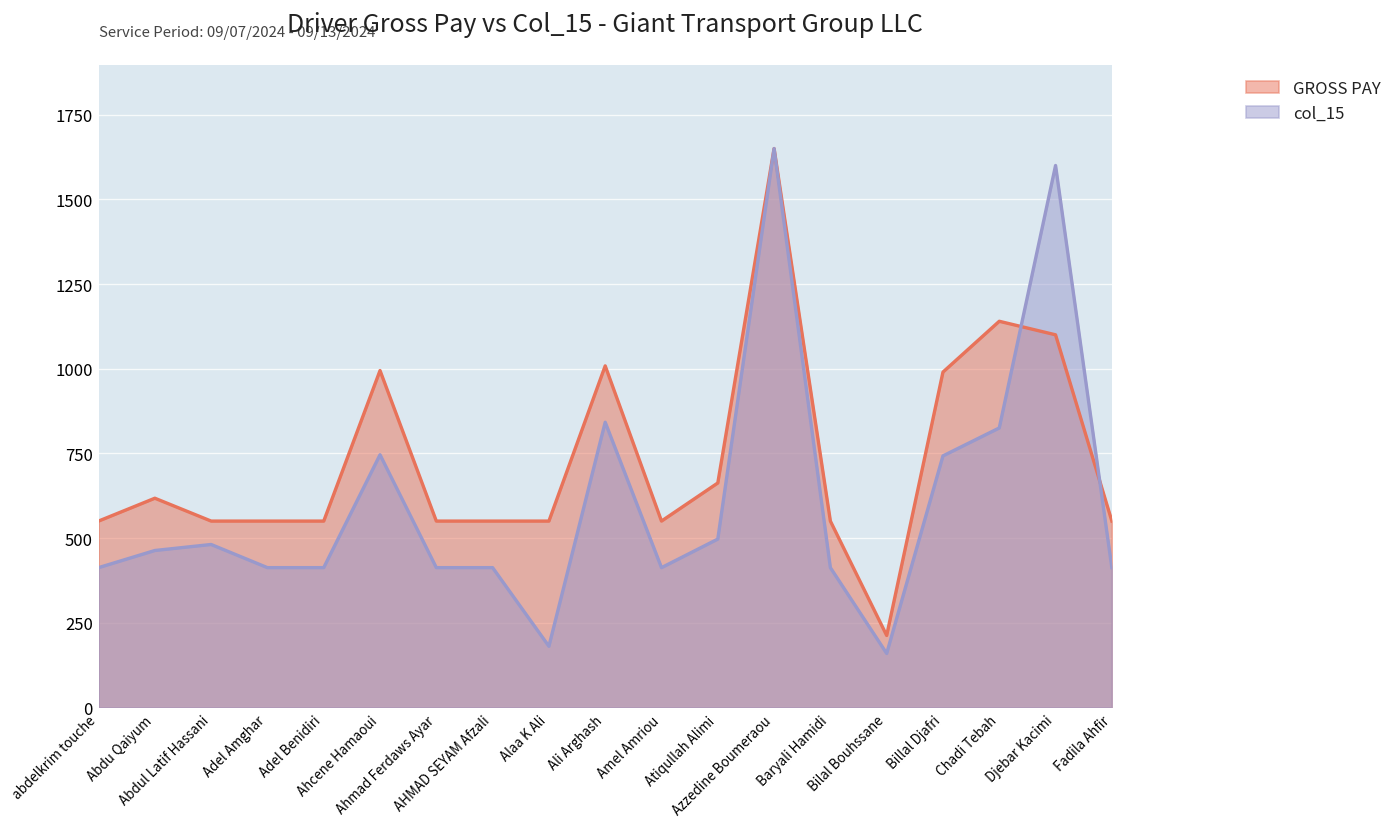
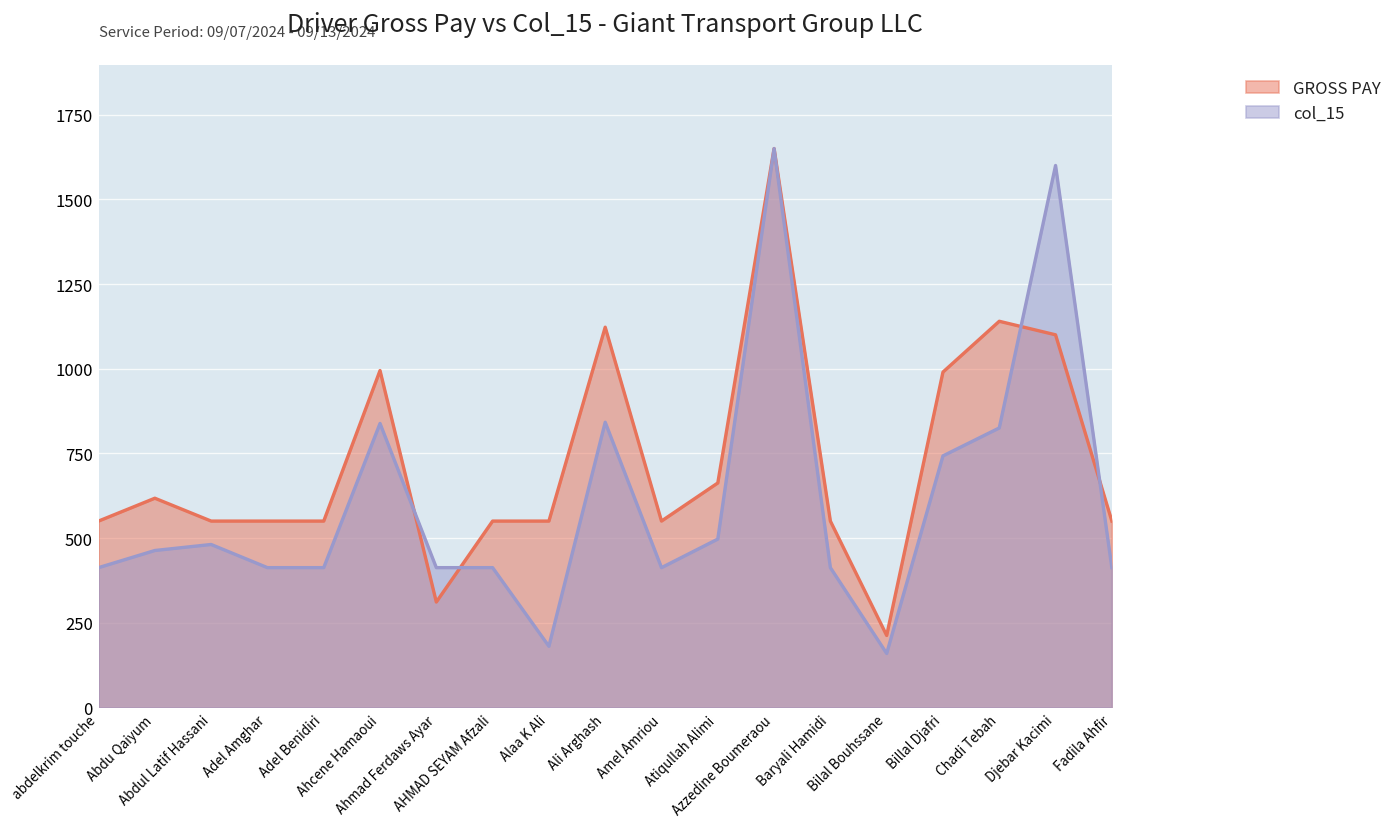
  {
    "GROSS PAY": {
      "abdelkrim touche": 550,
      "Abdu Qaiyum": 620,
      "Abdul Latif Hassani": 550,
      "Adel Amghar": 550,
      "Adel Benidiri": 550,
      "Ahcene Hamaoui": 990,
-     "Ahmad Ferdaws Ayar": 550,
+     "Ahmad Ferdaws Ayar": 310,
      "AHMAD SEYAM Afzali": 550,
      "Alaa K Ali": 550,
-     "Ali Arghash": 1010,
+     "Ali Arghash": 1120,
      "Amel Amriou": 550,
      "Atiqullah Alimi": 660,
      "Baryali Hamidi": 550,
      "Bilal Bouhssane": 210,
      "Billal Djafri": 990,
      "Chadi Tebah": 1140,
      "Djebar Kacimi": 1100,
      "Fadila Ahfir": 550
    },
    "col_15": {
      "abdelkrim touche": 410,
      "Abdu Qaiyum": 460,
      "Abdul Latif Hassani": 480,
      "Adel Amghar": 410,
      "Adel Benidiri": 410,
-     "Ahcene Hamaoui": 750,
+     "Ahcene Hamaoui": 840,
      "Ahmad Ferdaws Ayar": 410,
      "AHMAD SEYAM Afzali": 410,
      "Alaa K Ali": 180,
      "Ali Arghash": 840,
      "Amel Amriou": 410,
      "Atiqullah Alimi": 500,
      "Baryali Hamidi": 410,
      "Bilal Bouhssane": 160,
      "Billal Djafri": 740,
      "Chadi Tebah": 830,
      "Djebar Kacimi": 1600,
      "Fadila Ahfir": 410
    }
  }
